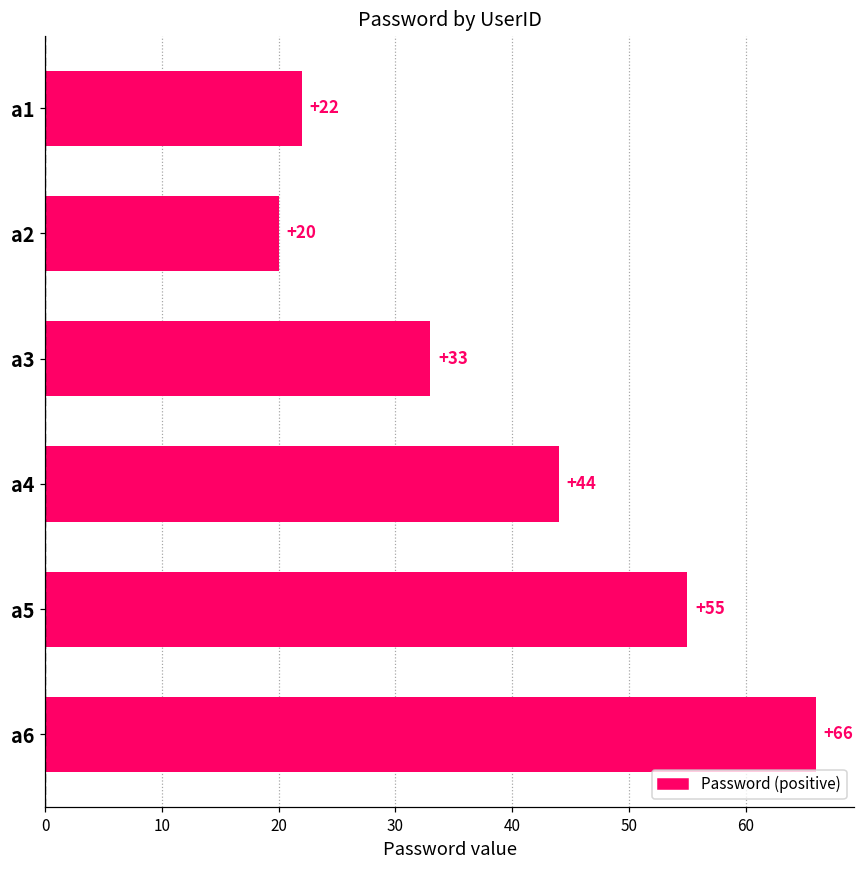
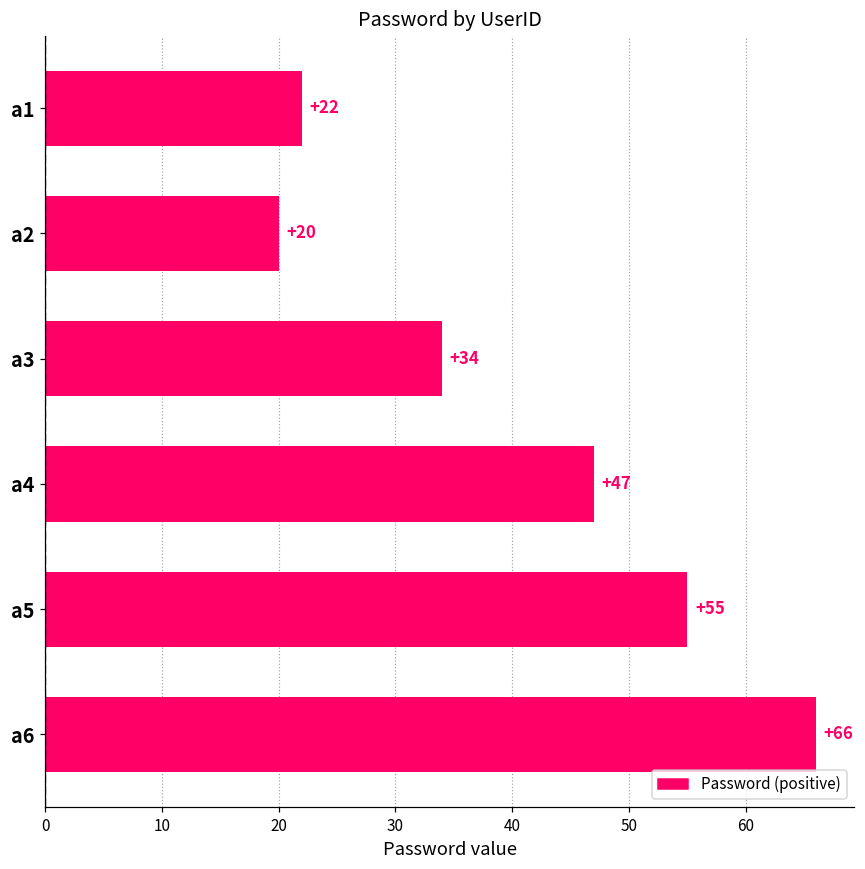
  {
    "a1": "+22",
    "a2": "+20",
-   "a3": "+33",
-   "a4": "+44",
+   "a3": "+34",
+   "a4": "+47",
    "a5": "+55",
    "a6": "+66"
  }
